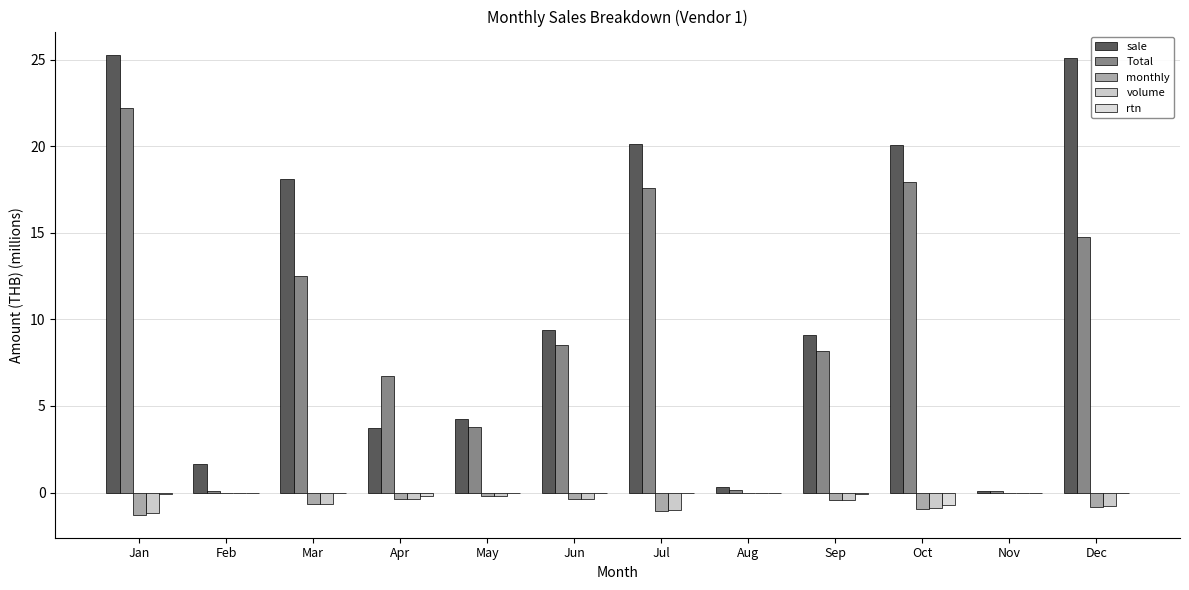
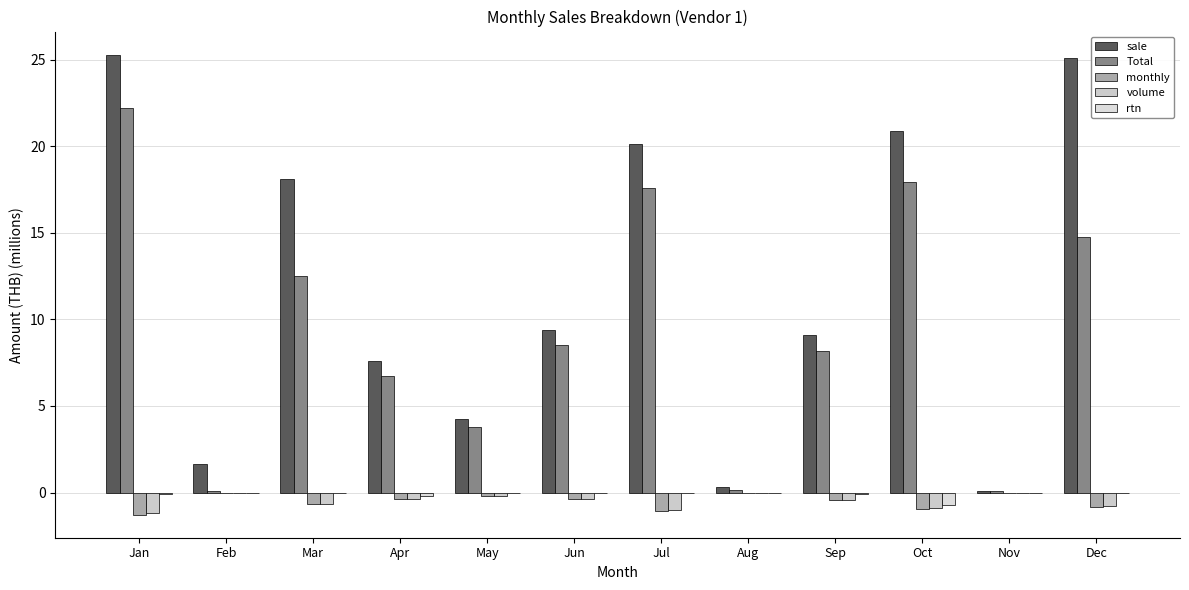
  {
    "sale": {
      "Jan": 25.3,
      "Feb": 1.6,
      "Mar": 18.1,
-     "Apr": 3.7,
+     "Apr": 7.6,
      "May": 4.2,
      "Jun": 9.4,
      "Jul": 20.1,
      "Aug": 0.3,
      "Sep": 9.1,
-     "Oct": 20.1,
+     "Oct": 20.9,
      "Dec": 25.1
    }
  }
